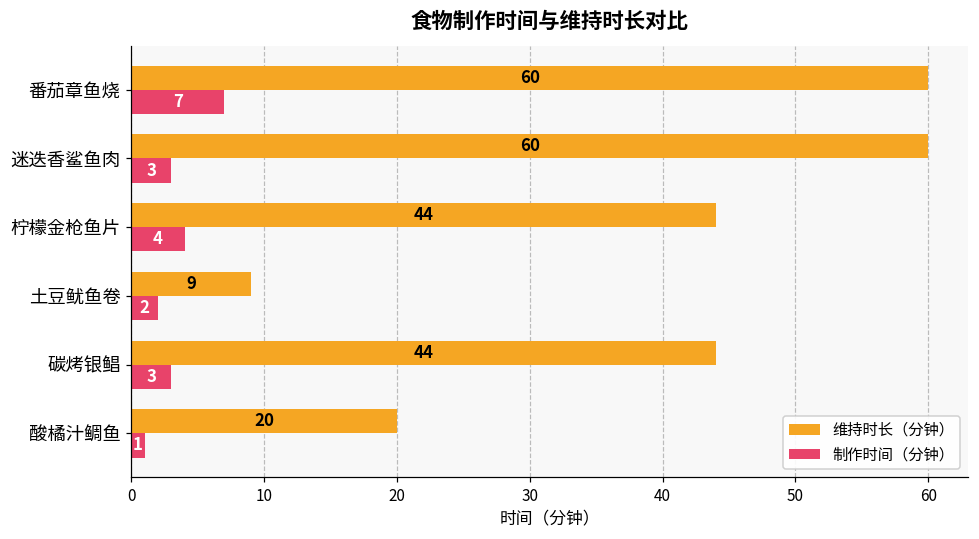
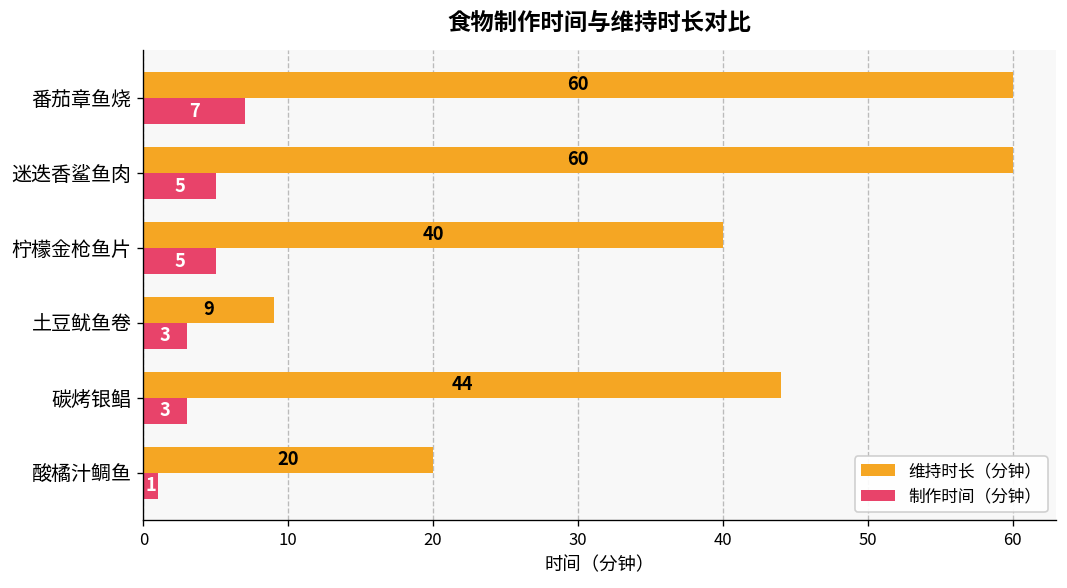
  {
    "维持时长（分钟）": {
      "番茄章鱼烧": 60,
      "迷迭香鲨鱼肉": 60,
-     "柠檬金枪鱼片": 44,
+     "柠檬金枪鱼片": 40,
      "土豆鱿鱼卷": 9,
      "碳烤银鲳": 44,
      "酸橘汁鲷鱼": 20
    },
    "制作时间（分钟）": {
      "番茄章鱼烧": 7,
-     "迷迭香鲨鱼肉": 3,
-     "柠檬金枪鱼片": 4,
-     "土豆鱿鱼卷": 2,
+     "迷迭香鲨鱼肉": 5,
+     "柠檬金枪鱼片": 5,
+     "土豆鱿鱼卷": 3,
      "碳烤银鲳": 3,
      "酸橘汁鲷鱼": 1
    }
  }
